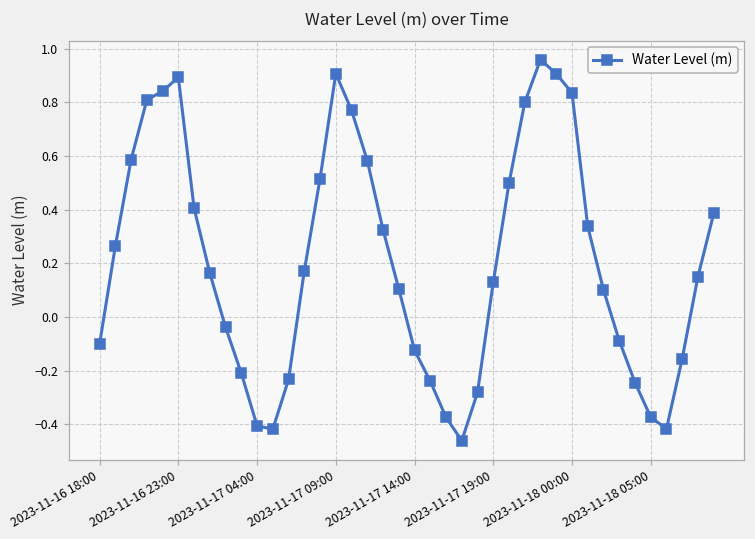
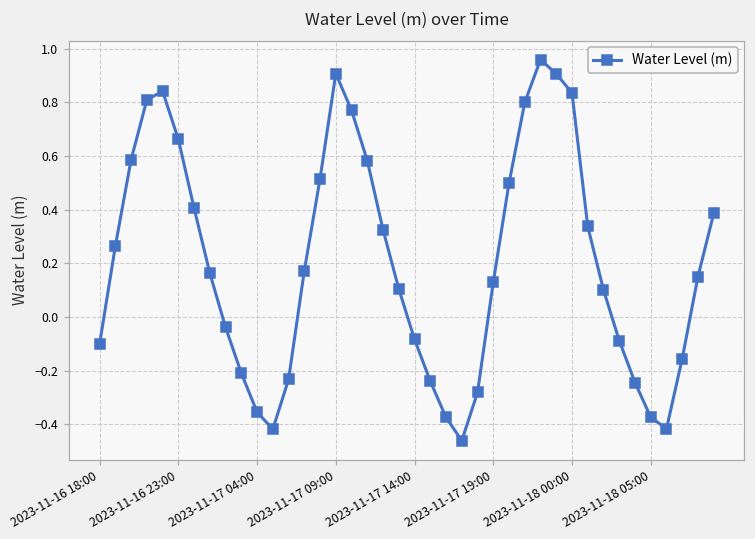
  {
    "2023-11-16 18:00": -0.10,
-   "2023-11-16 23:00": 0.89,
-   "2023-11-17 04:00": -0.41,
+   "2023-11-16 23:00": 0.66,
+   "2023-11-17 04:00": -0.35,
    "2023-11-17 09:00": 0.91,
-   "2023-11-17 14:00": -0.12,
+   "2023-11-17 14:00": -0.08,
    "2023-11-17 19:00": 0.13,
    "2023-11-18 00:00": 0.84,
    "2023-11-18 05:00": -0.37
  }
